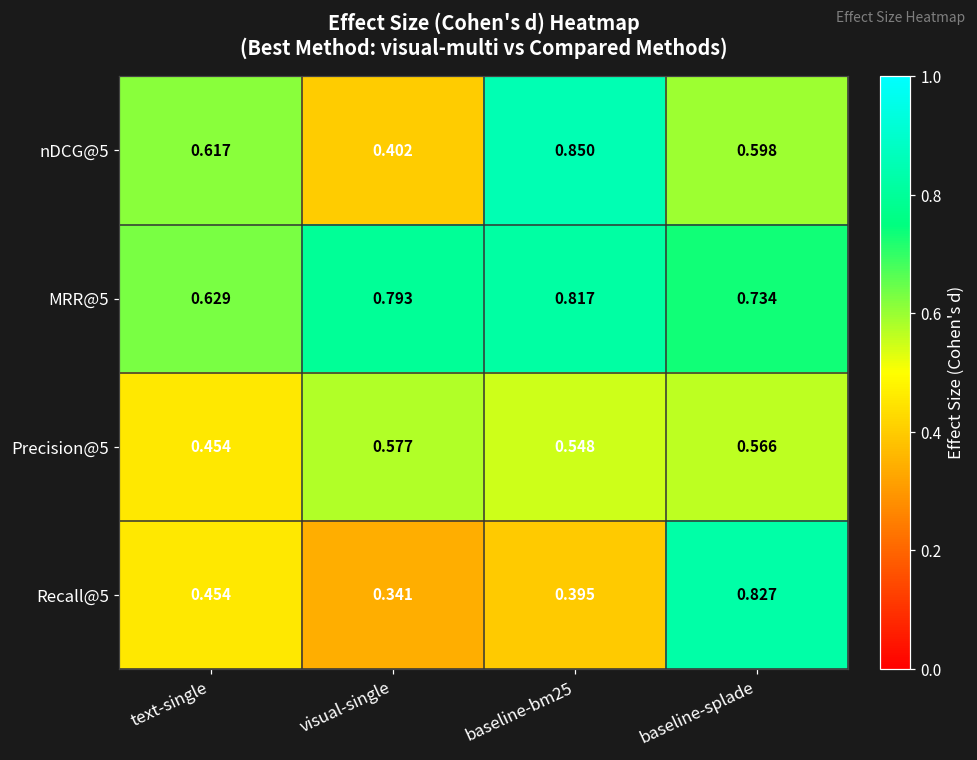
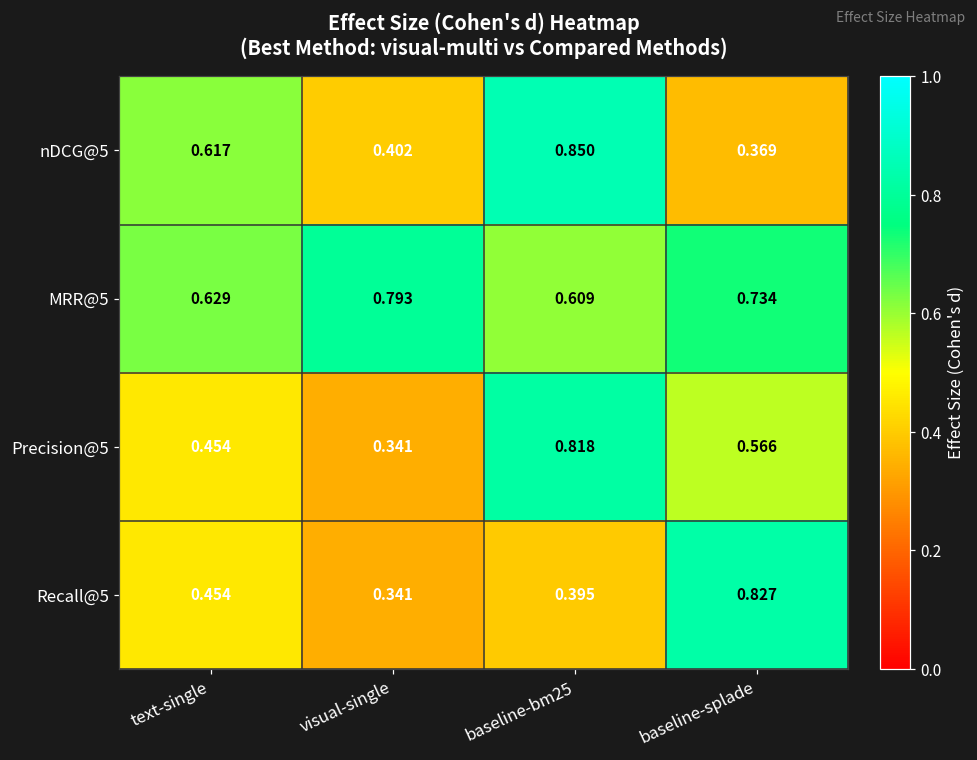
  {
    "nDCG@5": {
      "text-single": 0.617,
      "visual-single": 0.402,
      "baseline-bm25": 0.850,
-     "baseline-splade": 0.598
+     "baseline-splade": 0.369
    },
    "MRR@5": {
      "text-single": 0.629,
      "visual-single": 0.793,
-     "baseline-bm25": 0.817,
+     "baseline-bm25": 0.609,
      "baseline-splade": 0.734
    },
    "Precision@5": {
      "text-single": 0.454,
-     "visual-single": 0.577,
-     "baseline-bm25": 0.548,
+     "visual-single": 0.341,
+     "baseline-bm25": 0.818,
      "baseline-splade": 0.566
    },
    "Recall@5": {
      "text-single": 0.454,
      "visual-single": 0.341,
      "baseline-bm25": 0.395,
      "baseline-splade": 0.827
    }
  }
